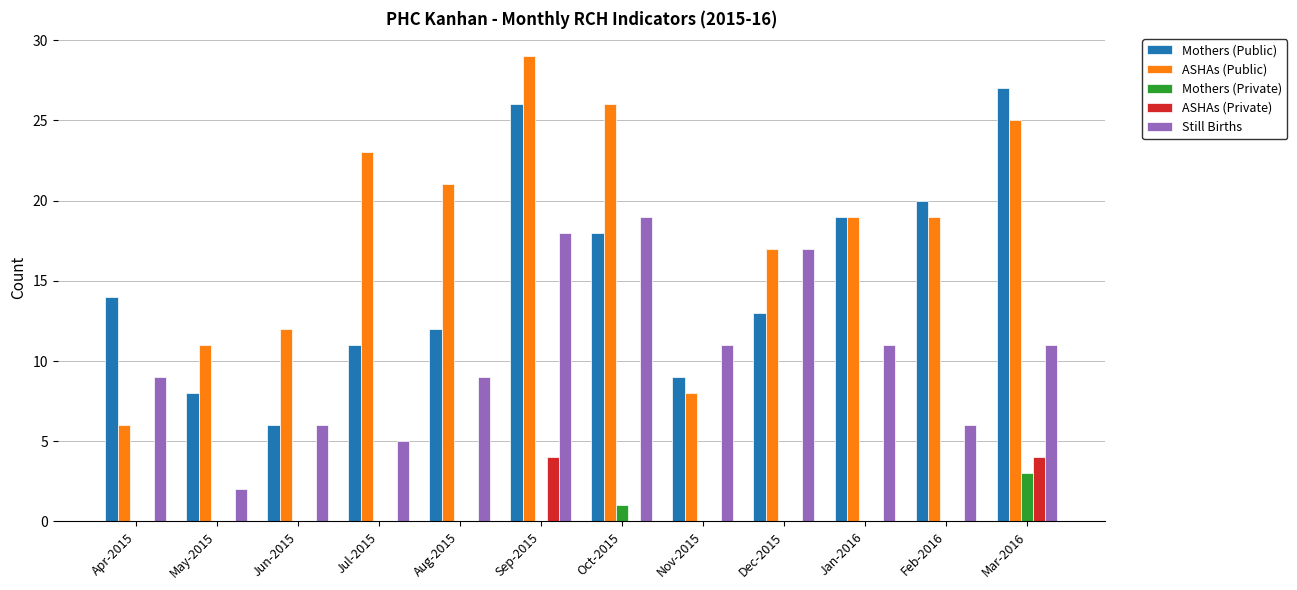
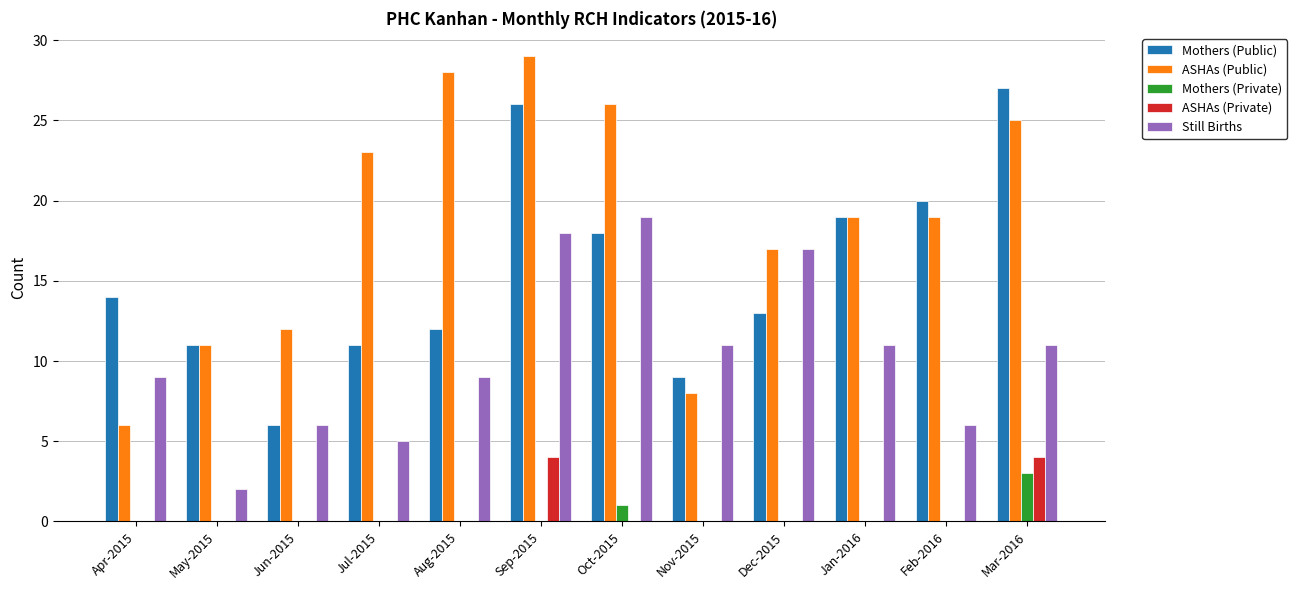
  {
    "Mothers (Public)": {
      "Apr-2015": 14,
-     "May-2015": 8,
+     "May-2015": 11,
      "Jun-2015": 6,
      "Jul-2015": 11,
      "Aug-2015": 12,
      "Sep-2015": 26,
      "Oct-2015": 18,
      "Nov-2015": 9,
      "Dec-2015": 13,
      "Jan-2016": 19,
      "Feb-2016": 20,
      "Mar-2016": 27
    },
    "ASHAs (Public)": {
      "Apr-2015": 6,
      "May-2015": 11,
      "Jun-2015": 12,
      "Jul-2015": 23,
-     "Aug-2015": 21,
+     "Aug-2015": 28,
      "Sep-2015": 29,
      "Oct-2015": 26,
      "Nov-2015": 8,
      "Dec-2015": 17,
      "Jan-2016": 19,
      "Feb-2016": 19,
      "Mar-2016": 25
    },
    "Mothers (Private)": {
      "Apr-2015": 0,
      "May-2015": 0,
      "Jun-2015": 0,
      "Jul-2015": 0,
      "Aug-2015": 0,
      "Sep-2015": 0,
      "Oct-2015": 1,
      "Nov-2015": 0,
      "Dec-2015": 0,
      "Jan-2016": 0,
      "Feb-2016": 0,
      "Mar-2016": 3
    },
    "ASHAs (Private)": {
      "Apr-2015": 0,
      "May-2015": 0,
      "Jun-2015": 0,
      "Jul-2015": 0,
      "Aug-2015": 0,
      "Sep-2015": 4,
      "Oct-2015": 0,
      "Nov-2015": 0,
      "Dec-2015": 0,
      "Jan-2016": 0,
      "Feb-2016": 0,
      "Mar-2016": 4
    },
    "Still Births": {
      "Apr-2015": 9,
      "May-2015": 2,
      "Jun-2015": 6,
      "Jul-2015": 5,
      "Aug-2015": 9,
      "Sep-2015": 18,
      "Oct-2015": 19,
      "Nov-2015": 11,
      "Dec-2015": 17,
      "Jan-2016": 11,
      "Feb-2016": 6,
      "Mar-2016": 11
    }
  }
